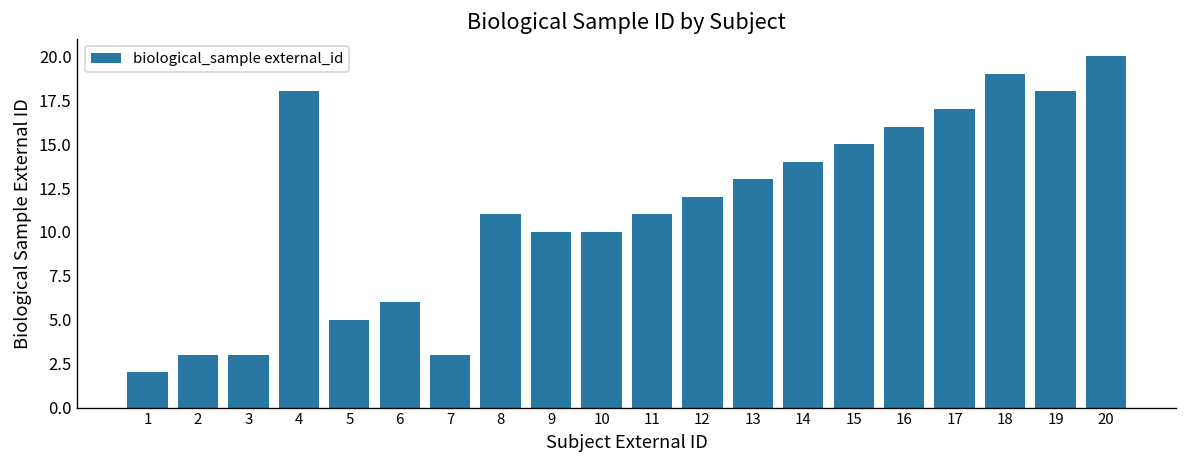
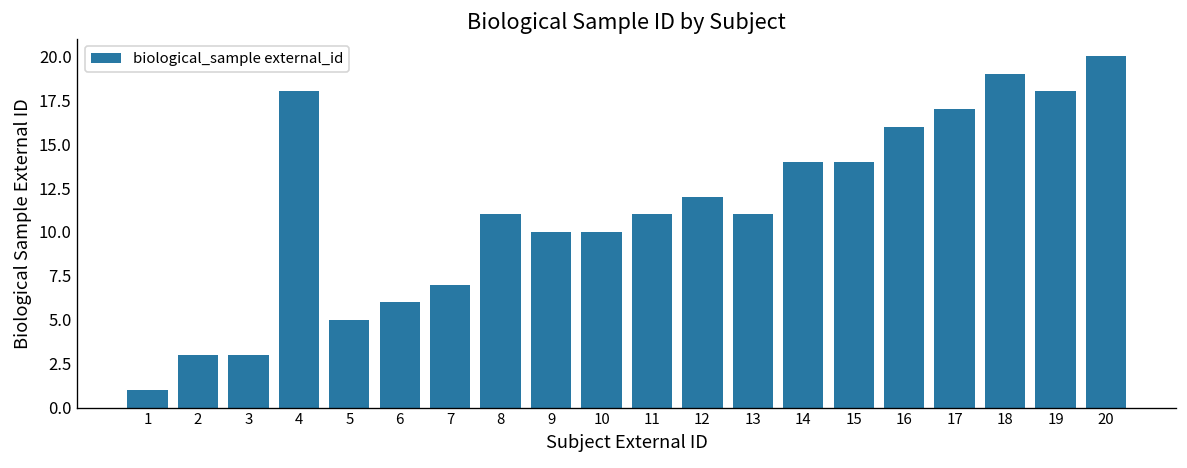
  {
-   "1": 2,
+   "1": 1,
    "2": 3,
    "3": 3,
    "4": 18,
    "5": 5,
    "6": 6,
-   "7": 3,
+   "7": 7,
    "8": 11,
    "9": 10,
    "10": 10,
    "11": 11,
    "12": 12,
-   "13": 13,
+   "13": 11,
    "14": 14,
-   "15": 15,
+   "15": 14,
    "16": 16,
    "17": 17,
    "18": 19,
    "19": 18,
    "20": 20
  }
